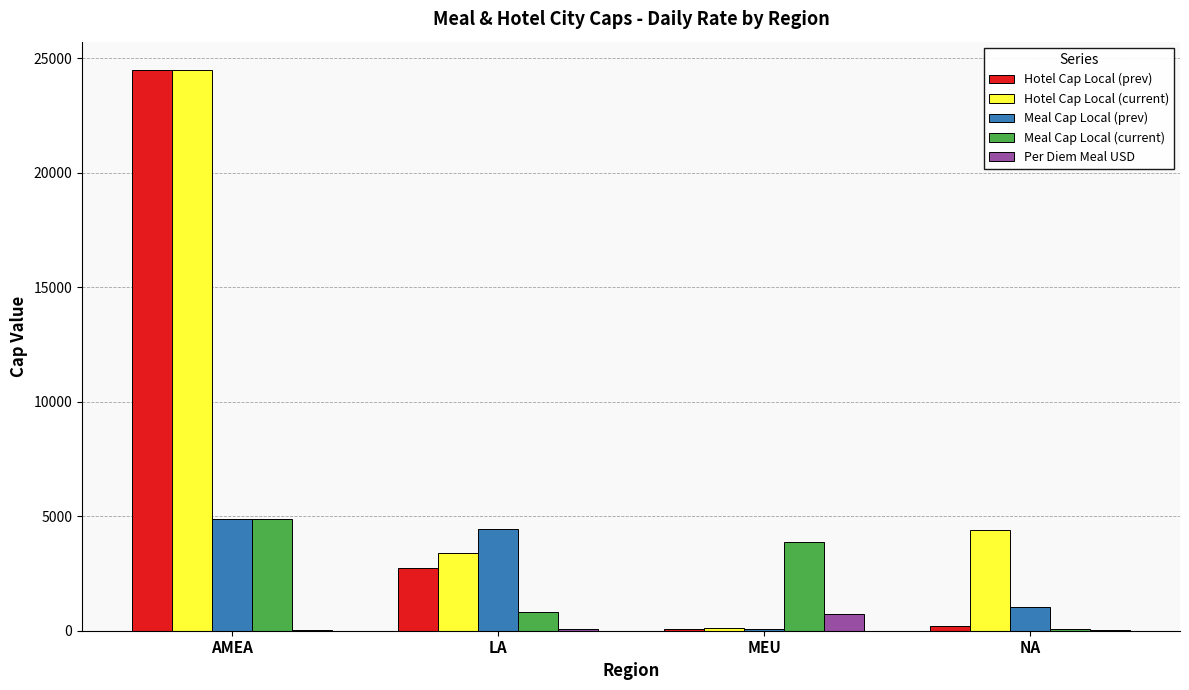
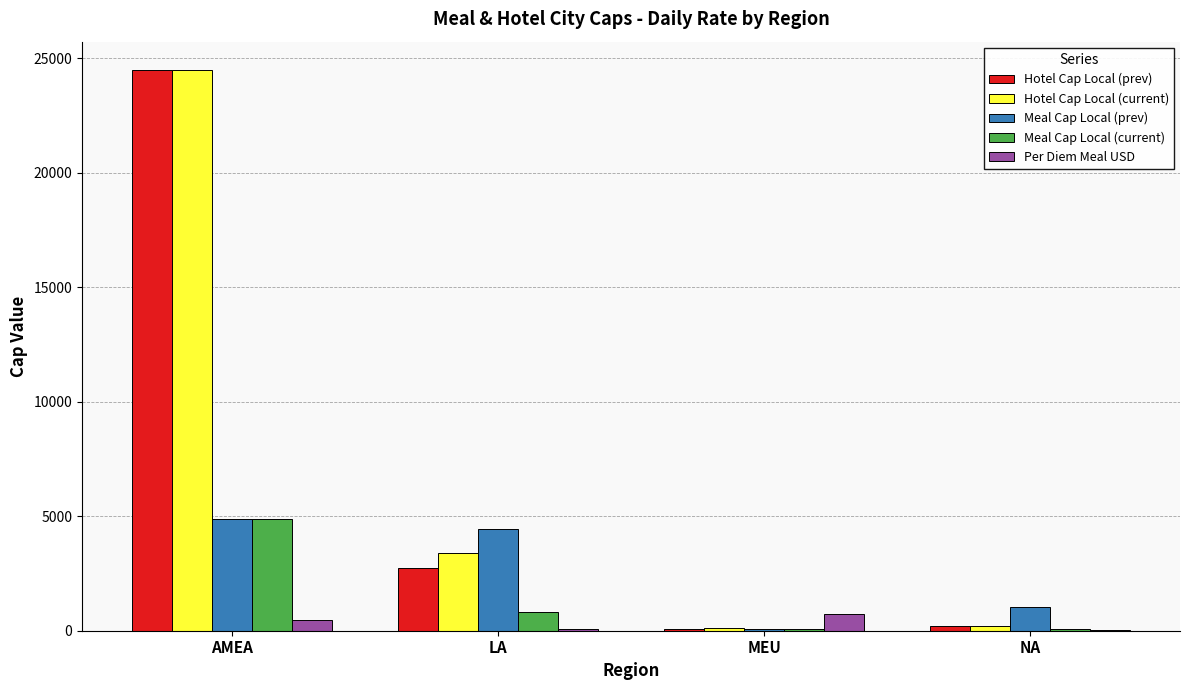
  {
    "Hotel Cap Local (prev)": {
      "AMEA": 24500,
      "LA": 2800,
      "NA": 200
    },
    "Hotel Cap Local (current)": {
      "AMEA": 24500,
      "LA": 3400,
      "MEU": 100,
-     "NA": 4400
+     "NA": 200
    },
    "Meal Cap Local (prev)": {
      "AMEA": 4900,
      "LA": 4400,
      "NA": 1100
    },
    "Meal Cap Local (current)": {
      "AMEA": 4900,
      "LA": 800,
-     "MEU": 3900
+     "MEU": 100
    },
    "Per Diem Meal USD": {
-     "AMEA": 0,
+     "AMEA": 500,
      "MEU": 700
    }
  }
